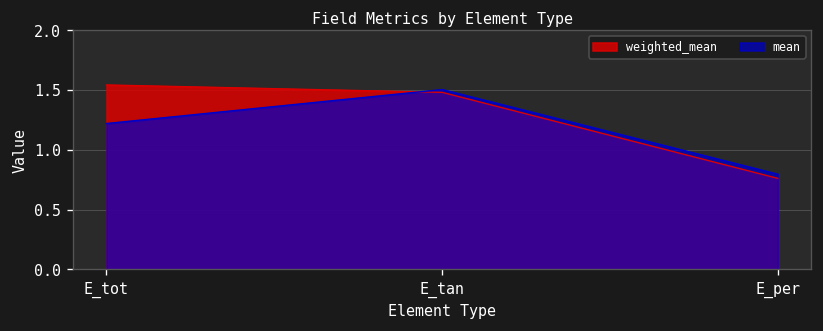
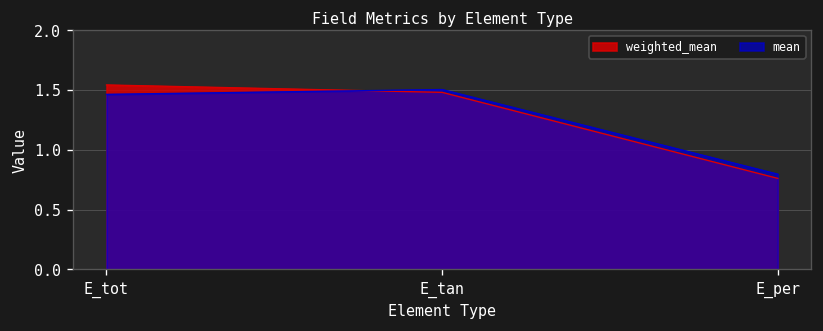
  {
    "weighted_mean": {
      "E_tot": 1.5,
      "E_per": 0.8
    },
    "mean": {
-     "E_tot": 1.2,
+     "E_tot": 1.5,
      "E_per": 0.8
    }
  }
